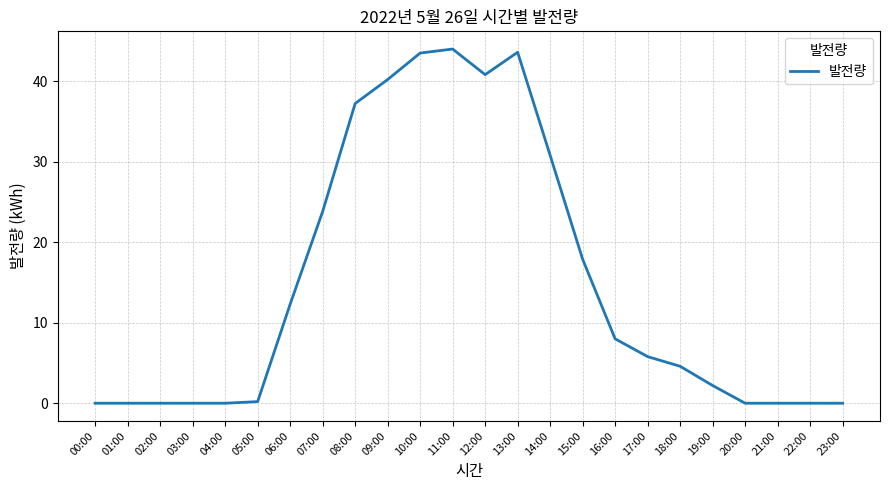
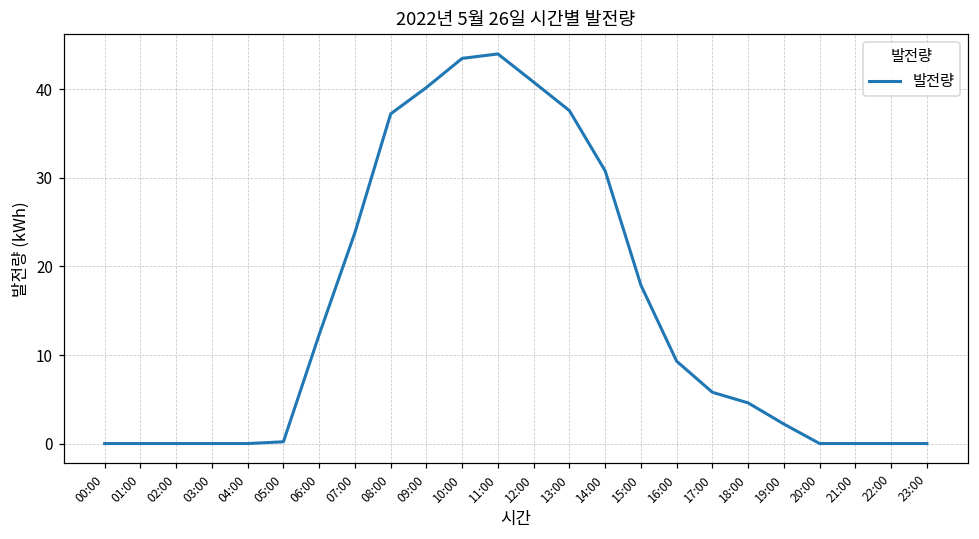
  {
    "00:00": 0,
    "01:00": 0,
    "02:00": 0,
    "03:00": 0,
    "04:00": 0,
    "05:00": 0,
    "06:00": 12,
    "07:00": 24,
    "08:00": 37,
    "09:00": 40,
    "10:00": 44,
    "11:00": 44,
    "12:00": 41,
-   "13:00": 44,
+   "13:00": 38,
    "14:00": 31,
    "15:00": 18,
-   "16:00": 8,
+   "16:00": 9,
    "17:00": 6,
    "18:00": 5,
    "19:00": 2,
    "20:00": 0,
    "21:00": 0,
    "22:00": 0,
    "23:00": 0
  }
